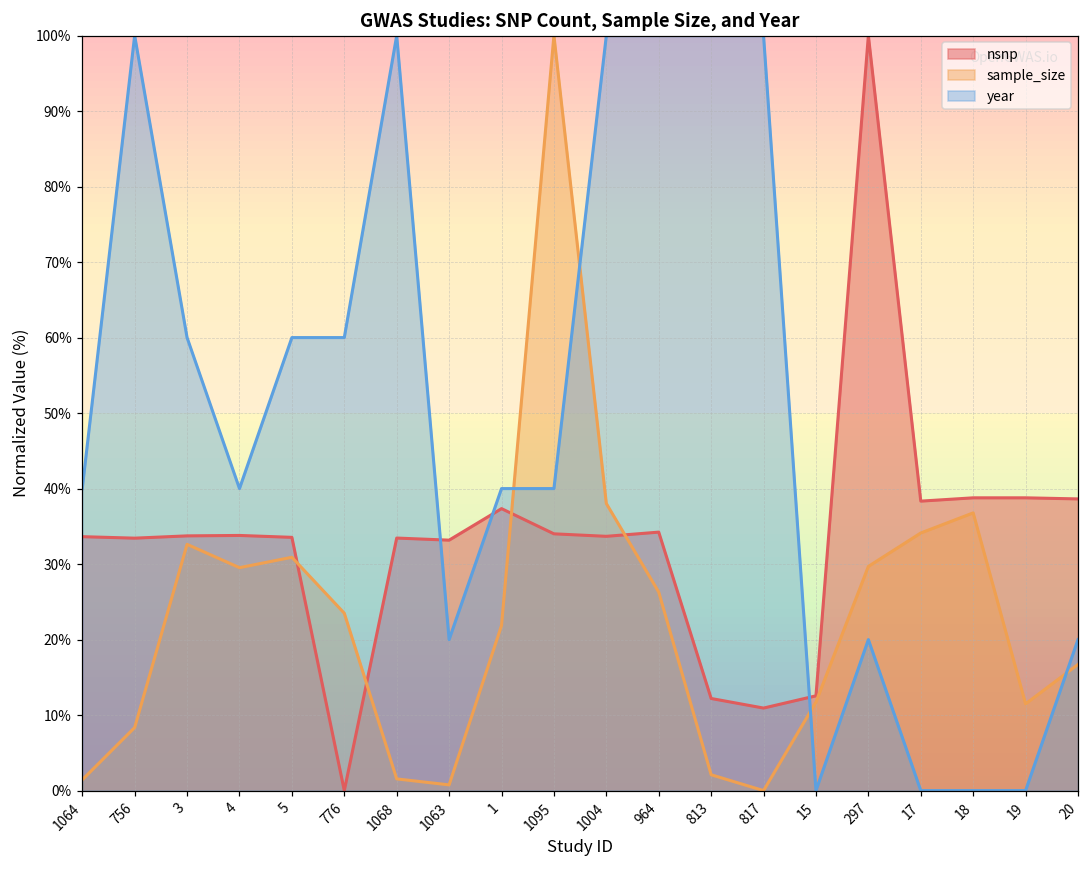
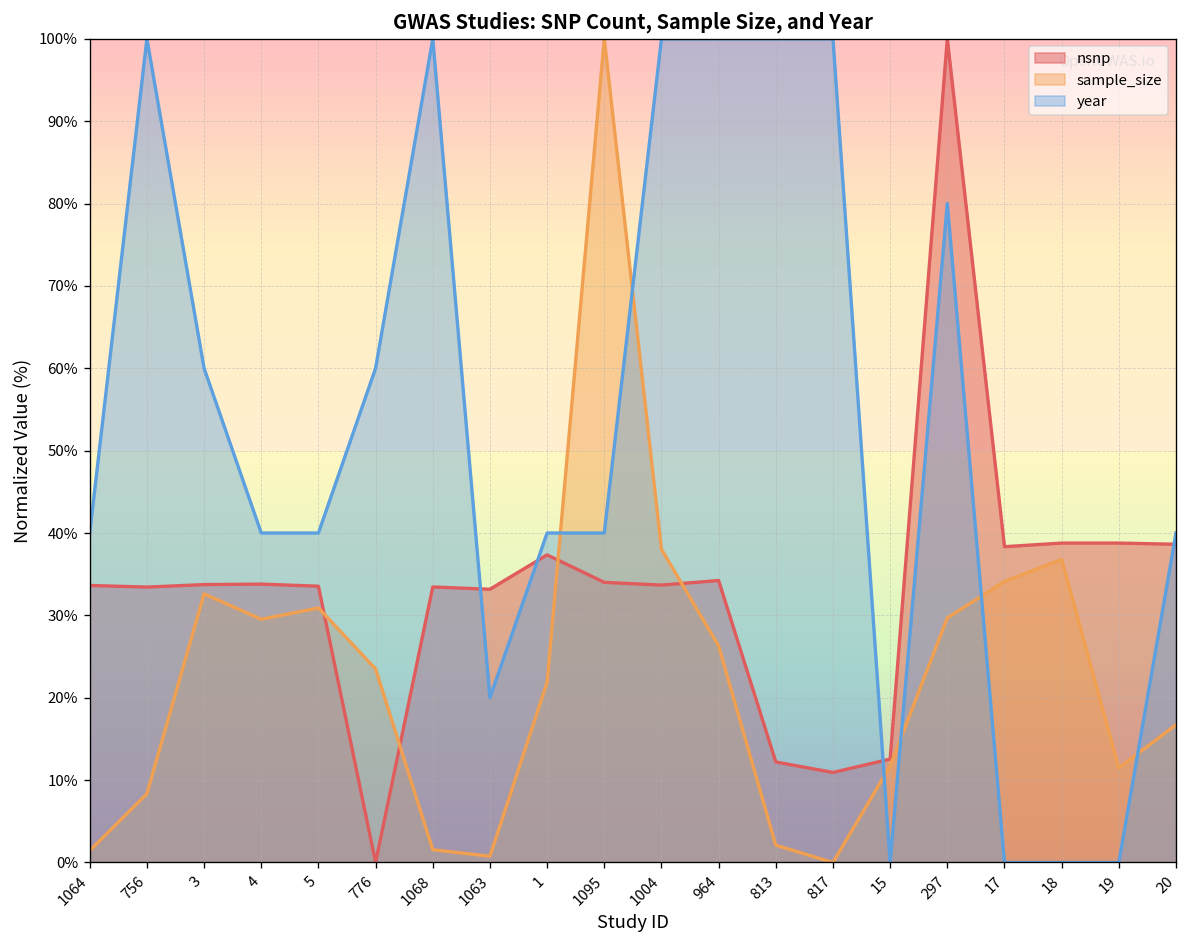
  {
    "year": {
      "1064": "40%",
      "756": "100%",
      "3": "60%",
      "4": "40%",
-     "5": "60%",
+     "5": "40%",
      "776": "60%",
      "1068": "100%",
      "1063": "20%",
      "1": "40%",
      "1095": "40%",
      "1004": "100%",
      "964": "100%",
      "813": "100%",
      "817": "100%",
      "15": "0%",
-     "297": "20%",
+     "297": "80%",
      "17": "0%",
      "18": "0%",
      "19": "0%",
-     "20": "20%"
+     "20": "40%"
    }
  }
